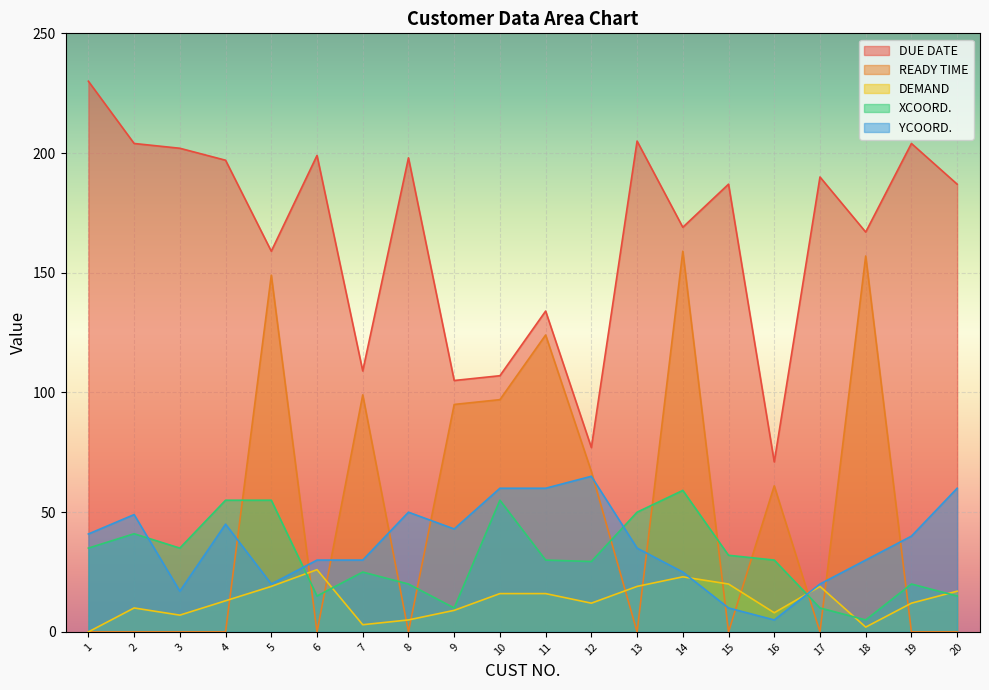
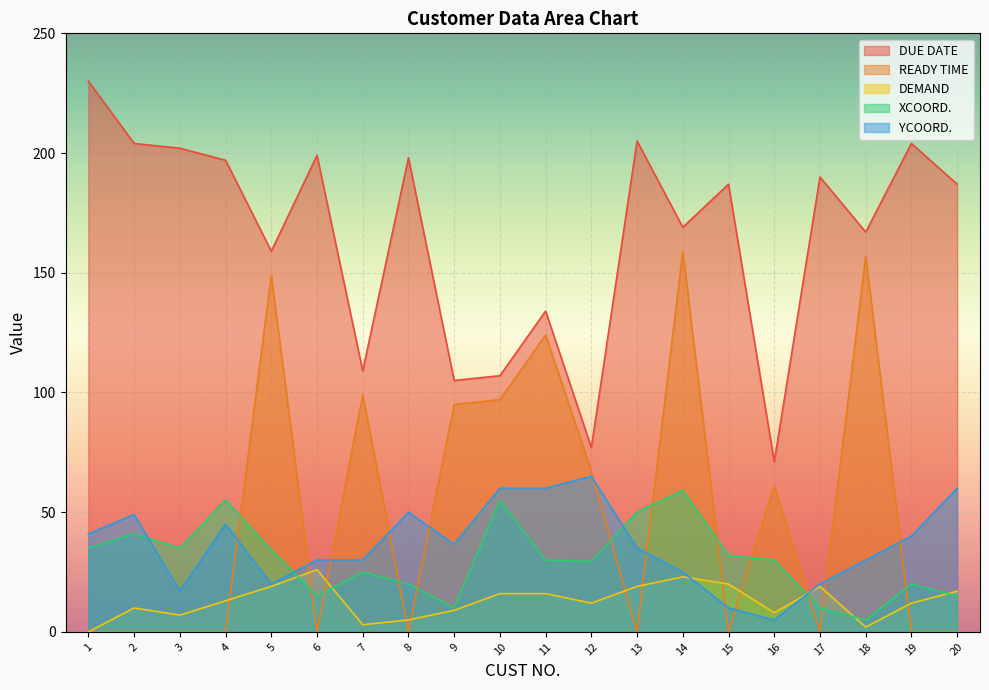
  {
    "XCOORD.": {
      "1": 35,
      "2": 41,
      "3": 35,
      "4": 55,
-     "5": 55,
+     "5": 34,
      "6": 15,
      "7": 25,
      "8": 20,
      "10": 55,
      "11": 30,
      "12": 29,
      "13": 50,
      "14": 59,
      "15": 32,
      "16": 30,
      "17": 10,
      "18": 5,
      "19": 20,
      "20": 15
    },
    "YCOORD.": {
      "1": 41,
      "2": 49,
      "3": 17,
      "4": 45,
      "6": 30,
      "7": 30,
      "8": 50,
-     "9": 43,
+     "9": 37,
      "10": 60,
      "11": 60,
      "12": 65,
      "13": 35,
      "14": 25,
      "15": 10,
      "16": 5,
      "18": 30,
      "19": 40,
      "20": 60
    }
  }
